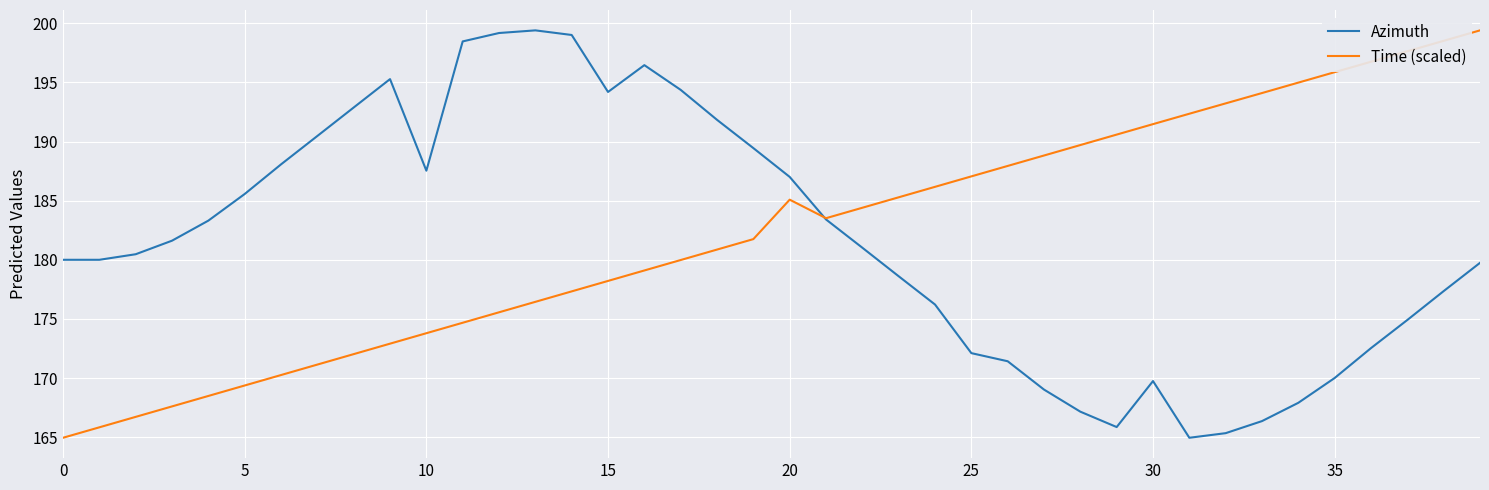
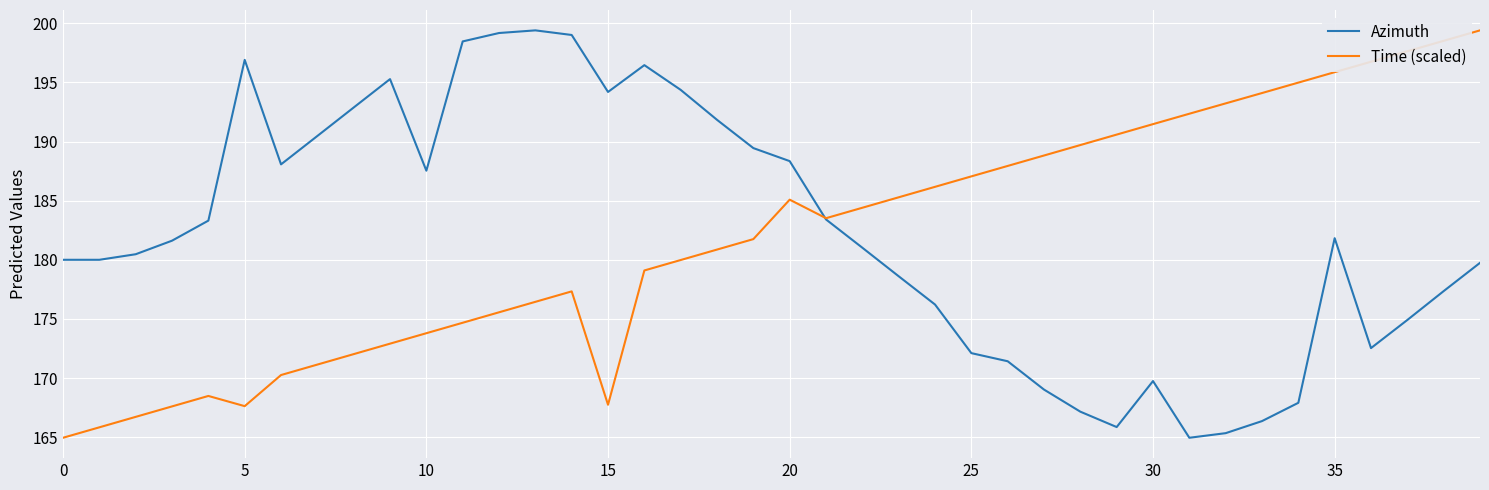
  {
    "Azimuth": {
      "0": 180.0,
-     "5": 185.6,
+     "5": 196.9,
      "10": 187.5,
      "15": 194.2,
-     "20": 187.0,
+     "20": 188.3,
      "25": 172.1,
      "30": 169.7,
-     "35": 170.0
+     "35": 181.8
    },
    "Time (scaled)": {
      "0": 165.0,
-     "5": 169.4,
+     "5": 167.6,
      "10": 173.8,
-     "15": 178.2,
+     "15": 167.7,
      "20": 185.1,
      "25": 187.1,
      "30": 191.5,
      "35": 195.9
    }
  }
